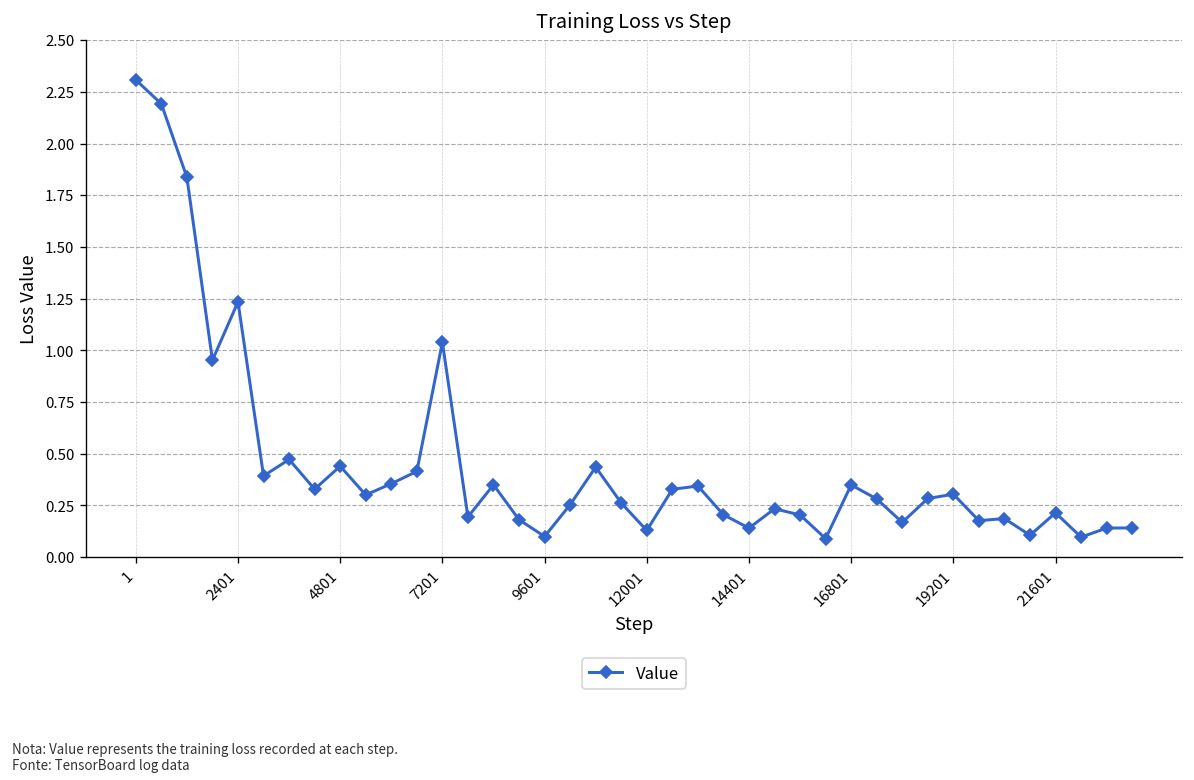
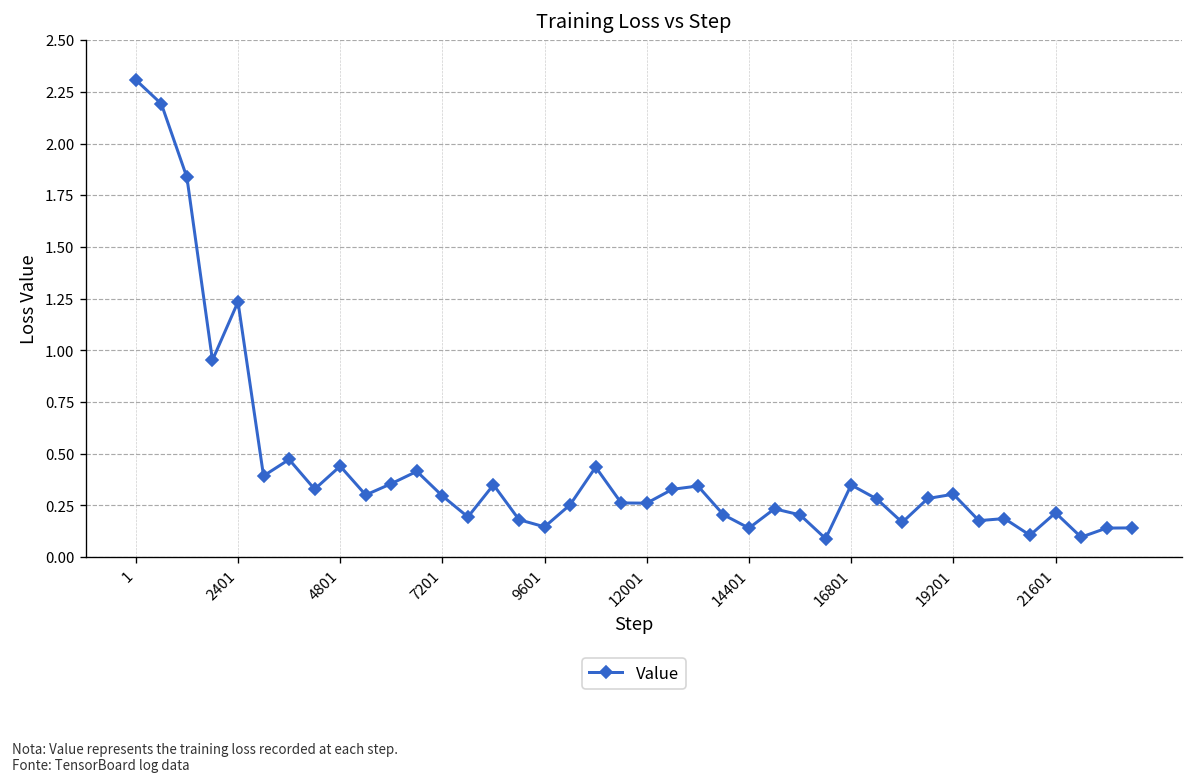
  {
    "1": 2.31,
    "2401": 1.23,
    "4801": 0.44,
-   "7201": 1.04,
-   "9601": 0.10,
-   "12001": 0.13,
+   "7201": 0.30,
+   "9601": 0.15,
+   "12001": 0.26,
    "14401": 0.14,
    "16801": 0.35,
    "19201": 0.30,
    "21601": 0.21
  }
